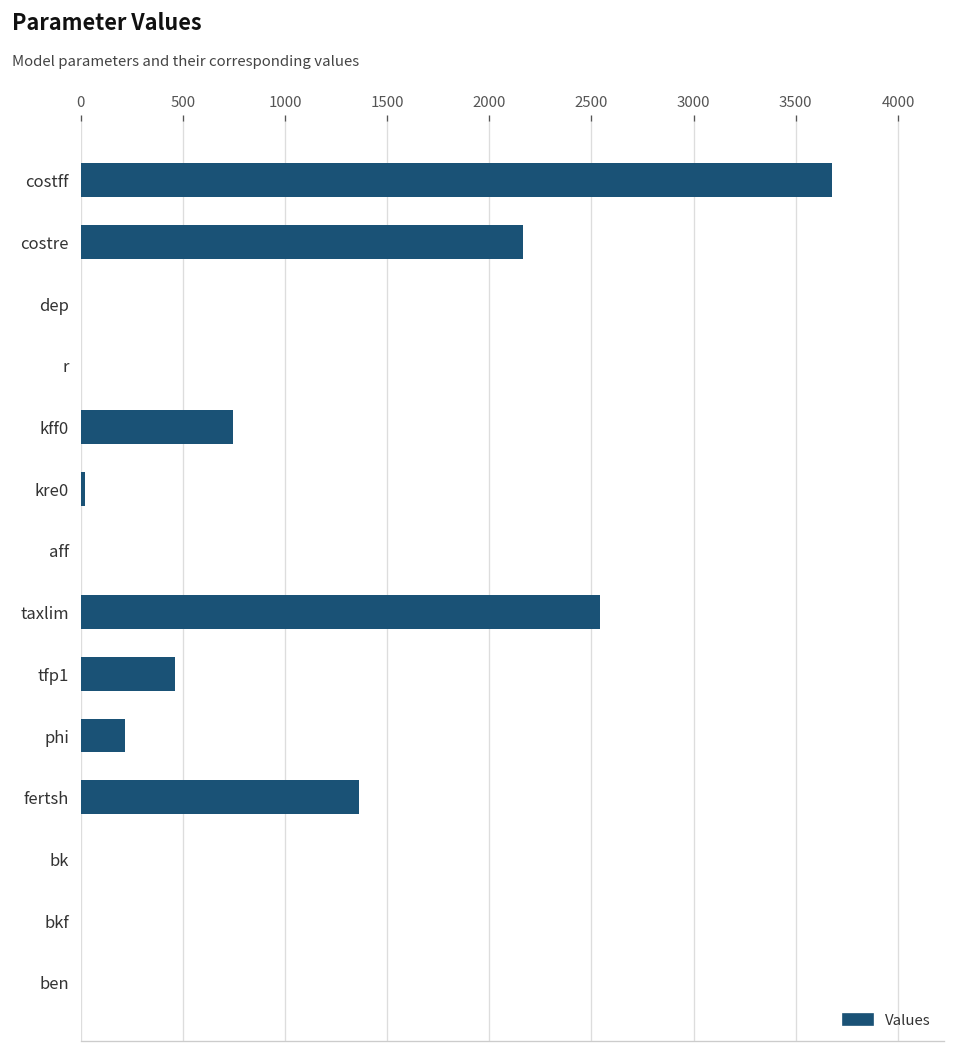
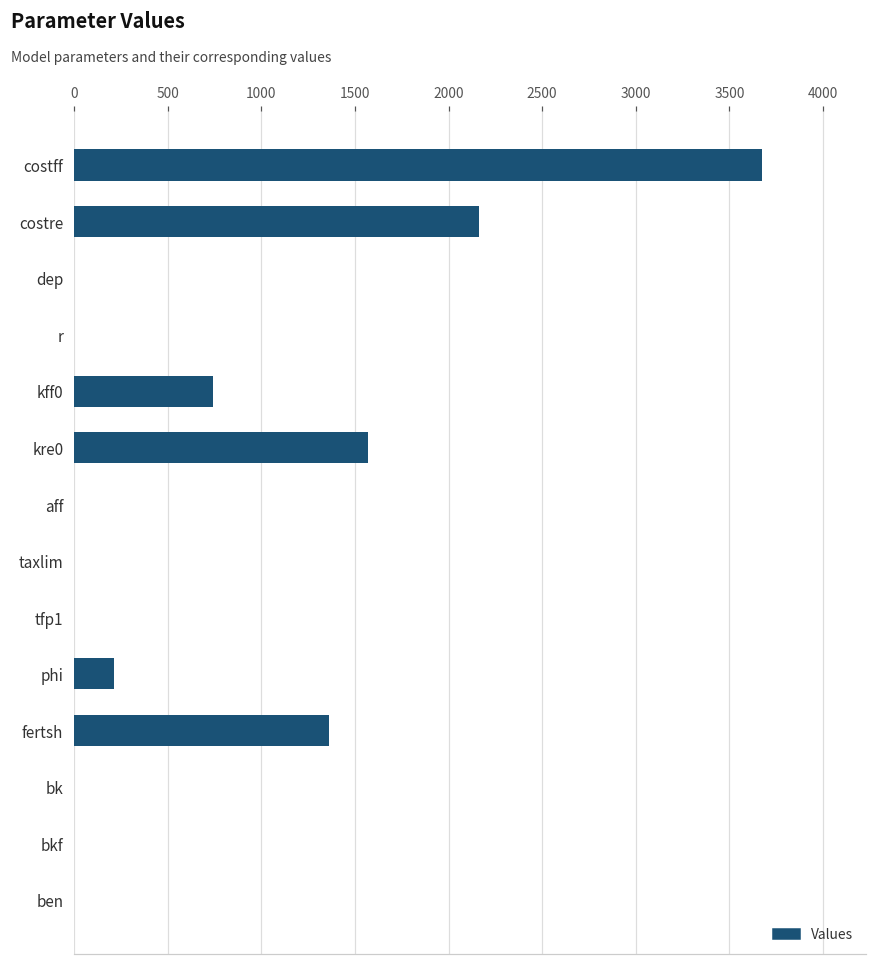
  {
    "costff": 3680,
    "costre": 2160,
    "kff0": 740,
-   "kre0": 20,
-   "taxlim": 2540,
-   "tfp1": 460,
+   "kre0": 1570,
+   "taxlim": 0,
+   "tfp1": 0,
    "phi": 220,
    "fertsh": 1360
  }
